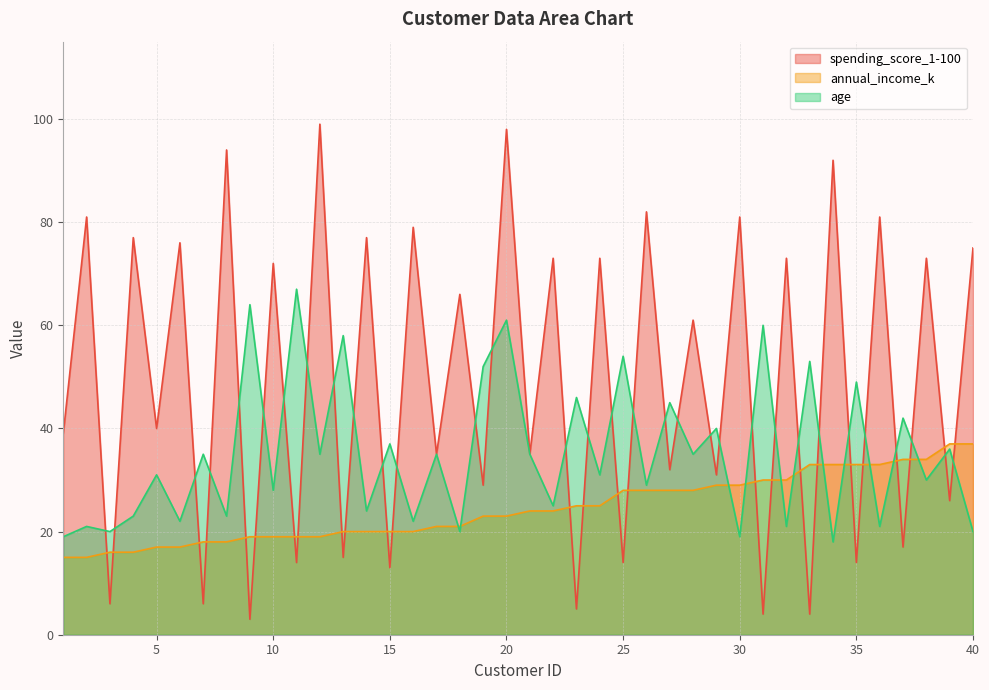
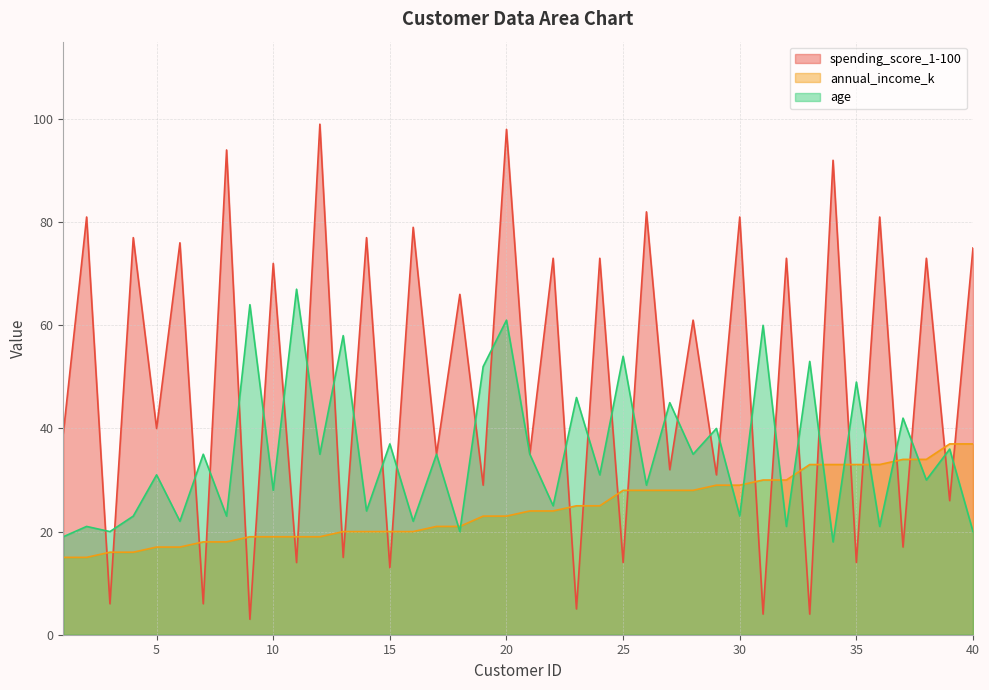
  {
    "spending_score_1-100": {
      "5": 40,
      "10": 72,
      "15": 13,
      "20": 98,
      "25": 14,
      "30": 81,
      "35": 14,
      "40": 75
    },
    "annual_income_k": {
      "5": 17,
      "10": 19,
      "15": 20,
      "20": 23,
      "25": 28,
      "30": 29,
      "35": 33,
      "40": 37
    },
    "age": {
      "5": 31,
      "10": 28,
      "15": 37,
      "20": 61,
      "25": 54,
-     "30": 19,
+     "30": 23,
      "35": 49,
      "40": 20
    }
  }
